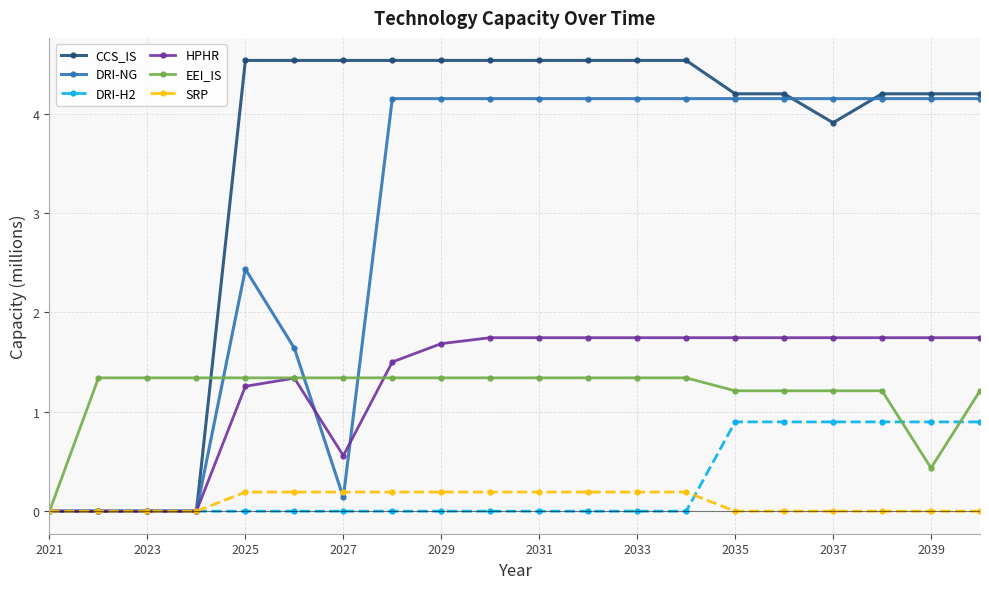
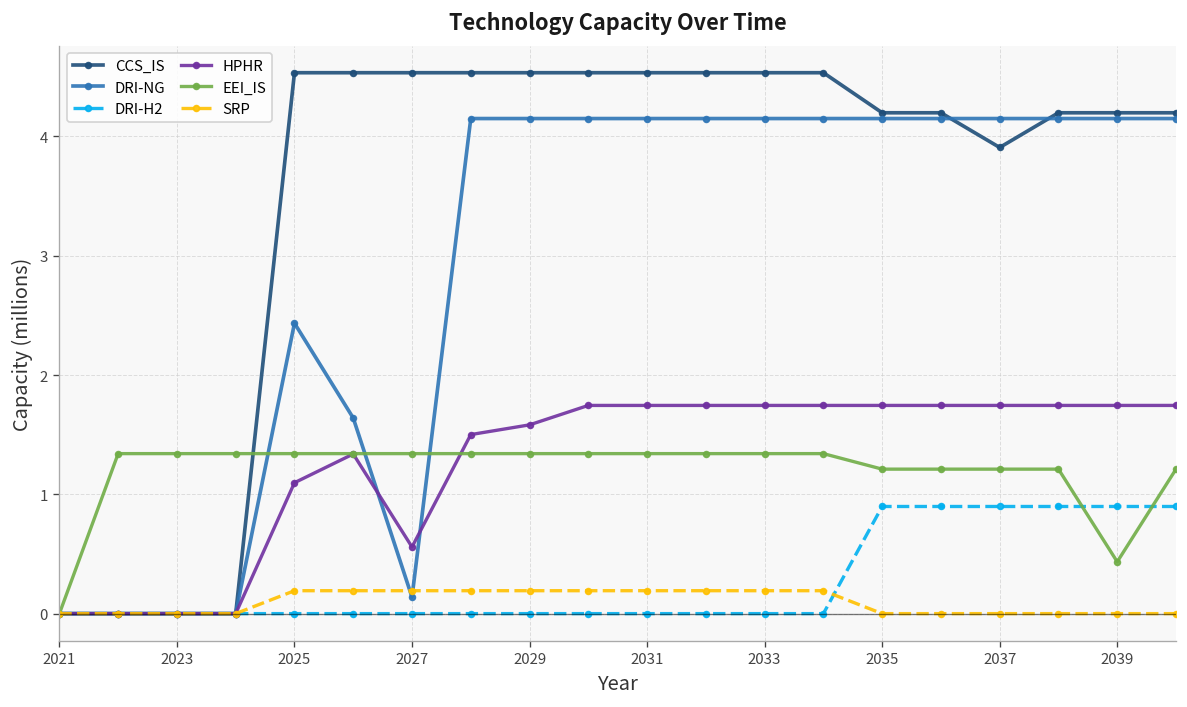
  {
    "CCS_IS": {
      "2025": 4.5,
      "2027": 4.5,
      "2029": 4.5,
      "2031": 4.5,
      "2033": 4.5,
      "2035": 4.2,
      "2037": 3.9,
      "2039": 4.2
    },
    "DRI-NG": {
      "2025": 2.4,
      "2027": 0.1,
      "2029": 4.2,
      "2031": 4.2,
      "2033": 4.2,
      "2035": 4.2,
      "2037": 4.2,
      "2039": 4.2
    },
    "DRI-H2": {
      "2025": 0.0,
      "2027": 0.0,
      "2029": 0.0,
      "2031": 0.0,
      "2033": 0.0,
      "2035": 0.9,
      "2037": 0.9,
      "2039": 0.9
    },
    "HPHR": {
-     "2025": 1.3,
+     "2025": 1.1,
      "2027": 0.6,
-     "2029": 1.7,
+     "2029": 1.6,
      "2031": 1.7,
      "2033": 1.7,
      "2035": 1.7,
      "2037": 1.7,
      "2039": 1.7
    },
    "EEI_IS": {
      "2023": 1.3,
      "2025": 1.3,
      "2027": 1.3,
      "2029": 1.3,
      "2031": 1.3,
      "2033": 1.3,
      "2035": 1.2,
      "2037": 1.2,
      "2039": 0.4
    },
    "SRP": {
      "2025": 0.2,
      "2027": 0.2,
      "2029": 0.2,
      "2031": 0.2,
      "2033": 0.2,
      "2035": 0.0,
      "2037": 0.0,
      "2039": 0.0
    }
  }
